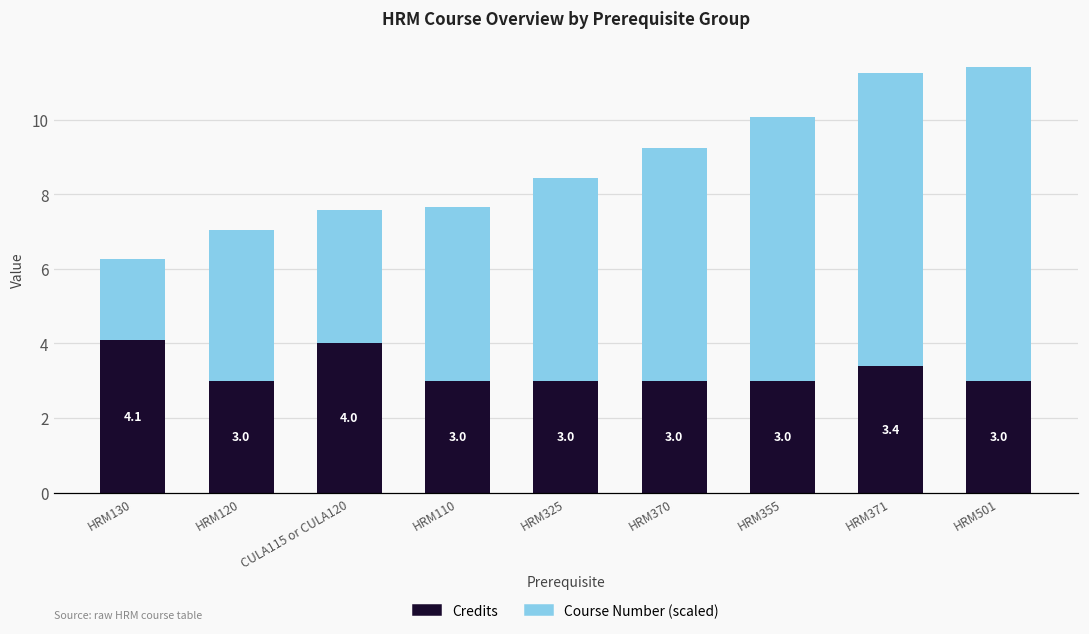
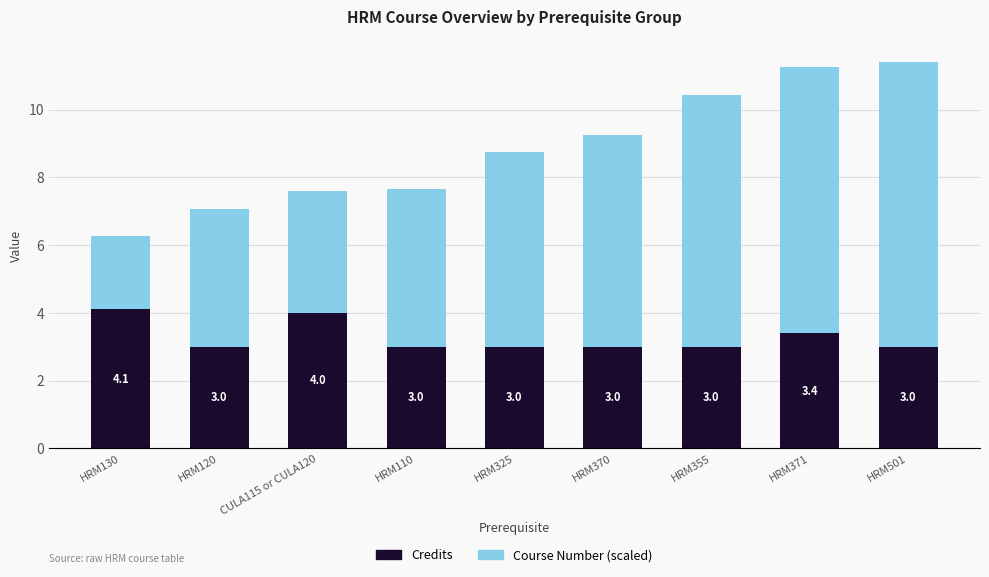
  {
    "Credits": {
      "HRM130": 4.1,
      "HRM120": 3.0,
      "CULA115 or CULA120": 4.0,
      "HRM110": 3.0,
      "HRM325": 3.0,
      "HRM370": 3.0,
      "HRM355": 3.0,
      "HRM371": 3.4,
      "HRM501": 3.0
    },
    "Course Number (scaled)": {
      "HRM130": 2.2,
      "HRM120": 4.0,
      "CULA115 or CULA120": 3.6,
      "HRM110": 4.7,
-     "HRM325": 5.4,
+     "HRM325": 5.7,
      "HRM370": 6.3,
-     "HRM355": 7.1,
+     "HRM355": 7.4,
      "HRM371": 7.9,
      "HRM501": 8.4
    }
  }
